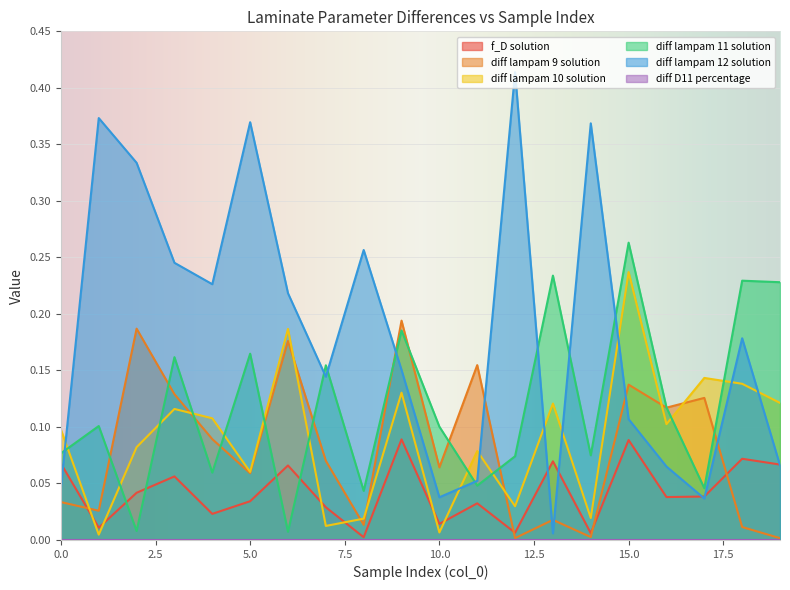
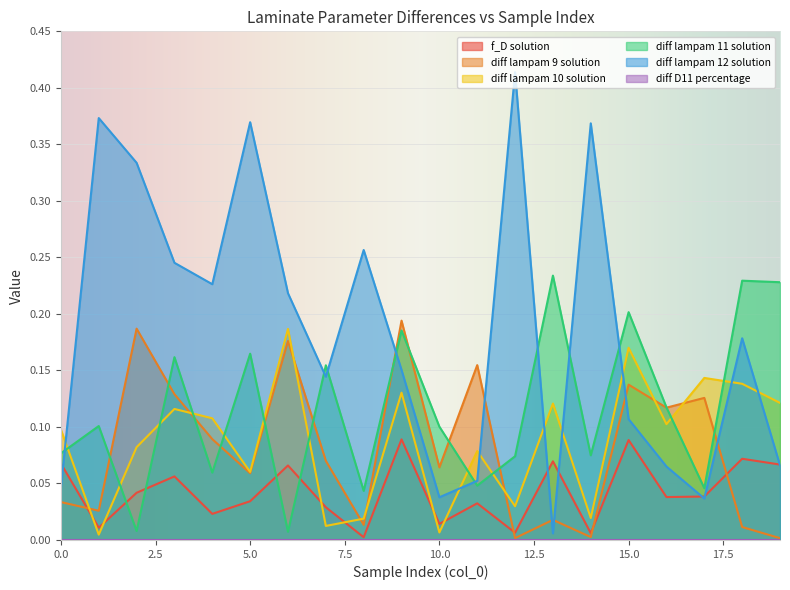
  {
    "diff lampam 10 solution": {
      "0.0": 0.098,
      "10.0": 0.007,
-     "15.0": 0.237
+     "15.0": 0.170
    },
    "diff lampam 11 solution": {
      "0.0": 0.077,
      "5.0": 0.165,
      "10.0": 0.100,
-     "15.0": 0.263
+     "15.0": 0.202
    },
    "diff lampam 12 solution": {
      "0.0": 0.046,
      "5.0": 0.370,
      "10.0": 0.038,
      "15.0": 0.107
    },
    "diff D11 percentage": {
      "0.0": 0.000,
      "5.0": 0.000,
      "10.0": 0.000,
      "15.0": 0.000
    }
  }
